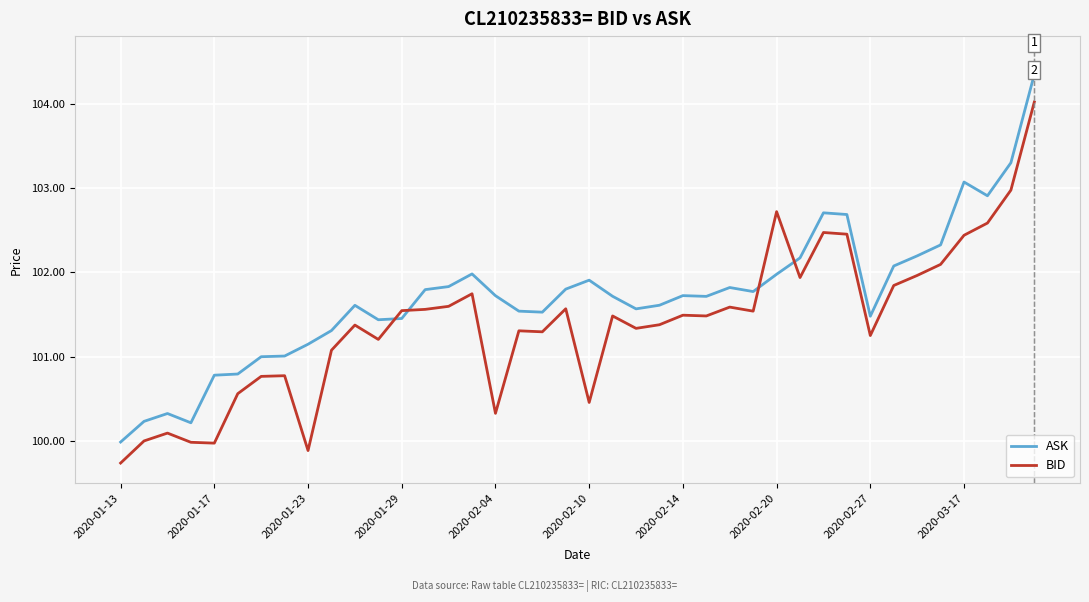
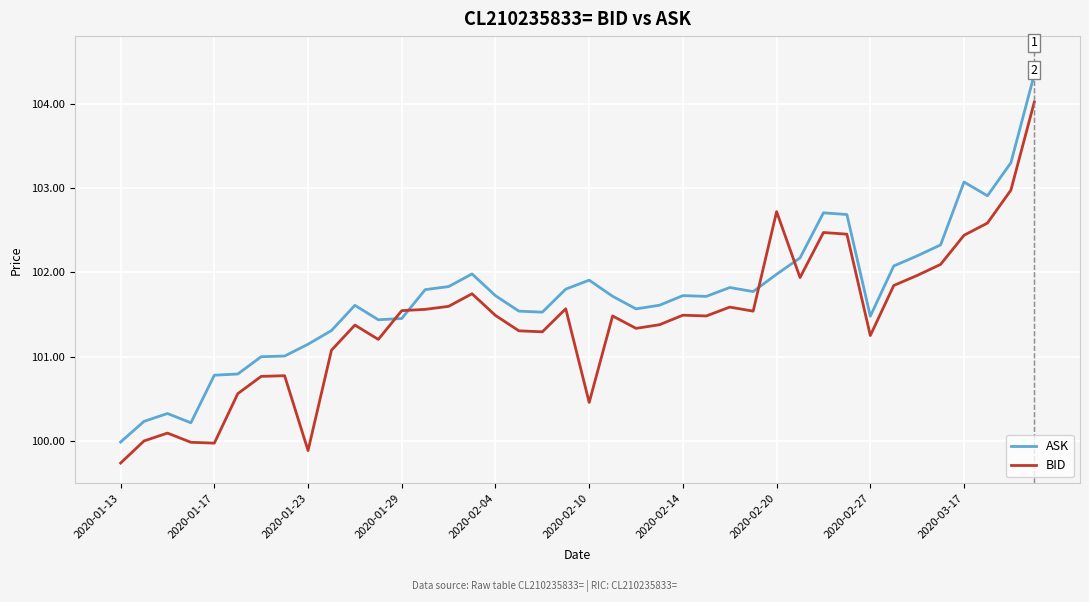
  {
    "ASK": {
      "2020-01-13": 100.0,
      "2020-01-17": 100.8,
      "2020-01-23": 101.1,
      "2020-01-29": 101.5,
      "2020-02-04": 101.7,
      "2020-02-10": 101.9,
      "2020-02-14": 101.7,
      "2020-02-20": 102.0,
      "2020-02-27": 101.5,
      "2020-03-17": 103.1
    },
    "BID": {
      "2020-01-13": 99.7,
      "2020-01-17": 100.0,
      "2020-01-23": 99.9,
      "2020-01-29": 101.5,
-     "2020-02-04": 100.3,
+     "2020-02-04": 101.5,
      "2020-02-10": 100.5,
      "2020-02-14": 101.5,
      "2020-02-20": 102.7,
      "2020-02-27": 101.3,
      "2020-03-17": 102.4
    }
  }
